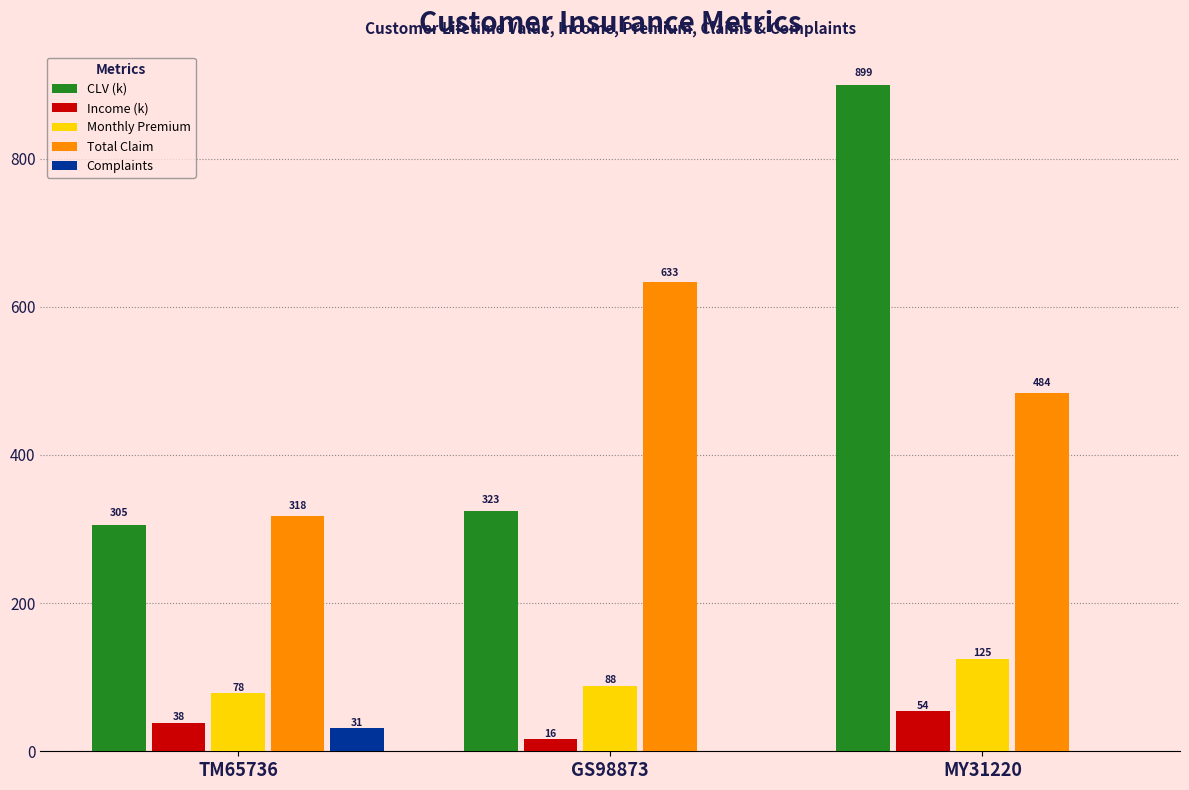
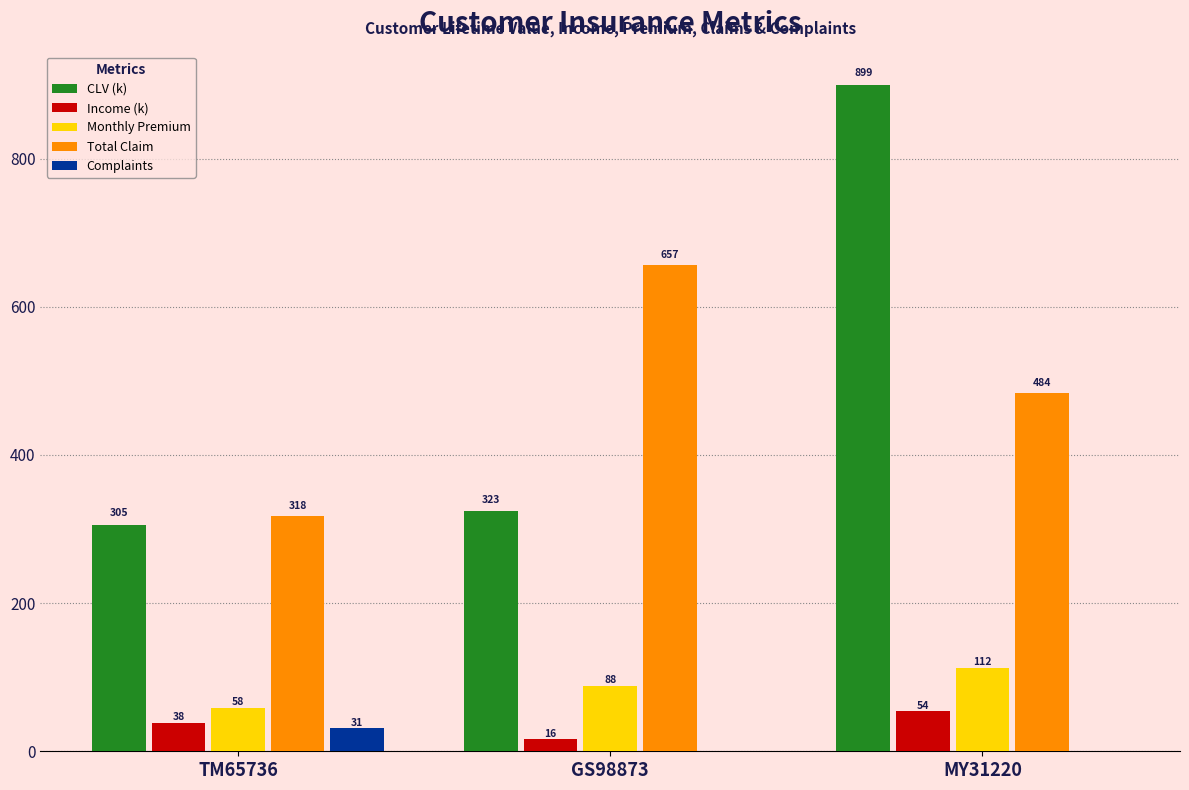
  {
    "Income (k)": {
      "GS98873": 16,
      "MY31220": 54
    },
    "Monthly Premium": {
-     "TM65736": 78,
+     "TM65736": 58,
      "GS98873": 88,
-     "MY31220": 125
+     "MY31220": 112
    },
    "Total Claim": {
      "TM65736": 318,
-     "GS98873": 633,
+     "GS98873": 657,
      "MY31220": 484
    },
    "Complaints": {
      "TM65736": 31
    }
  }
